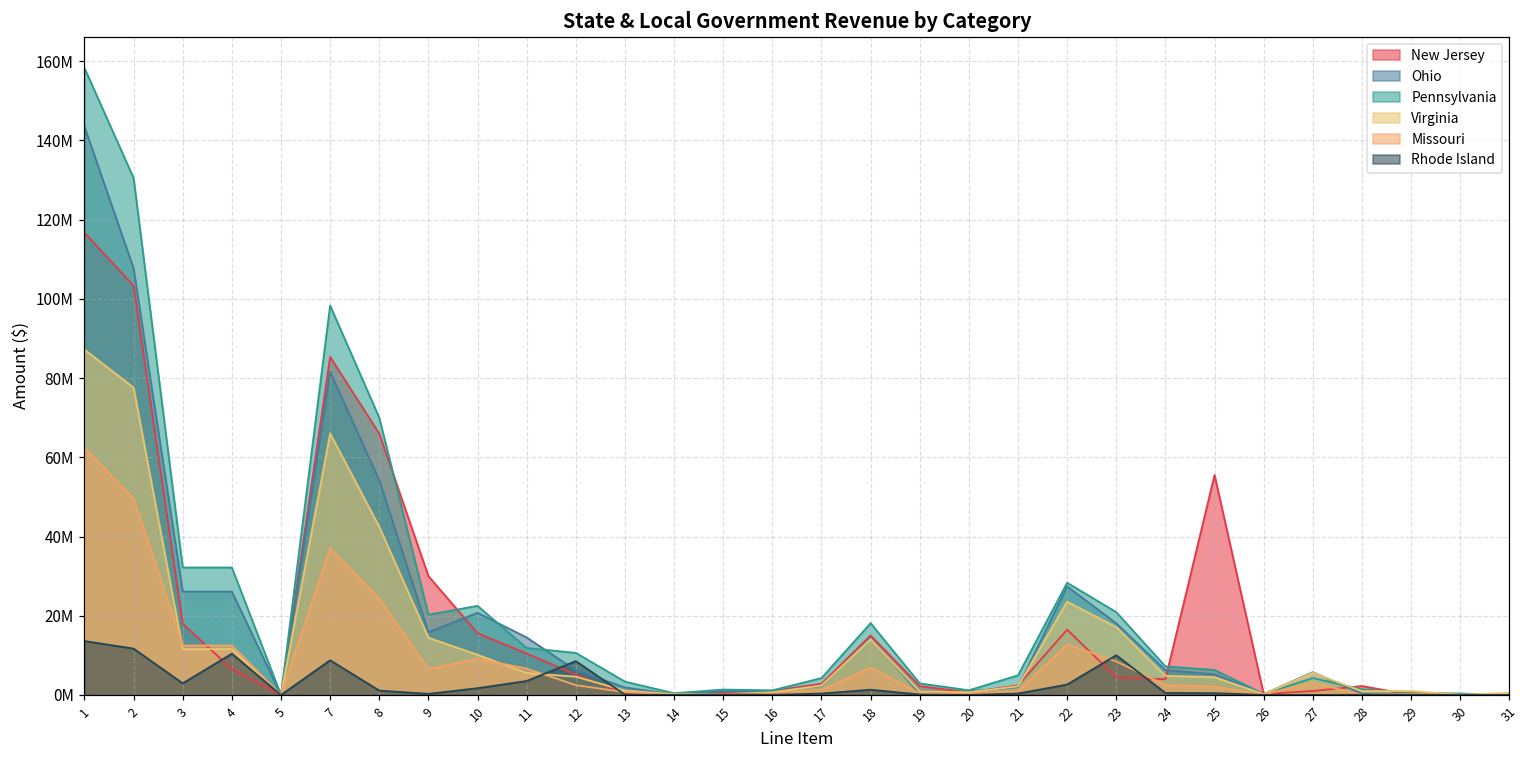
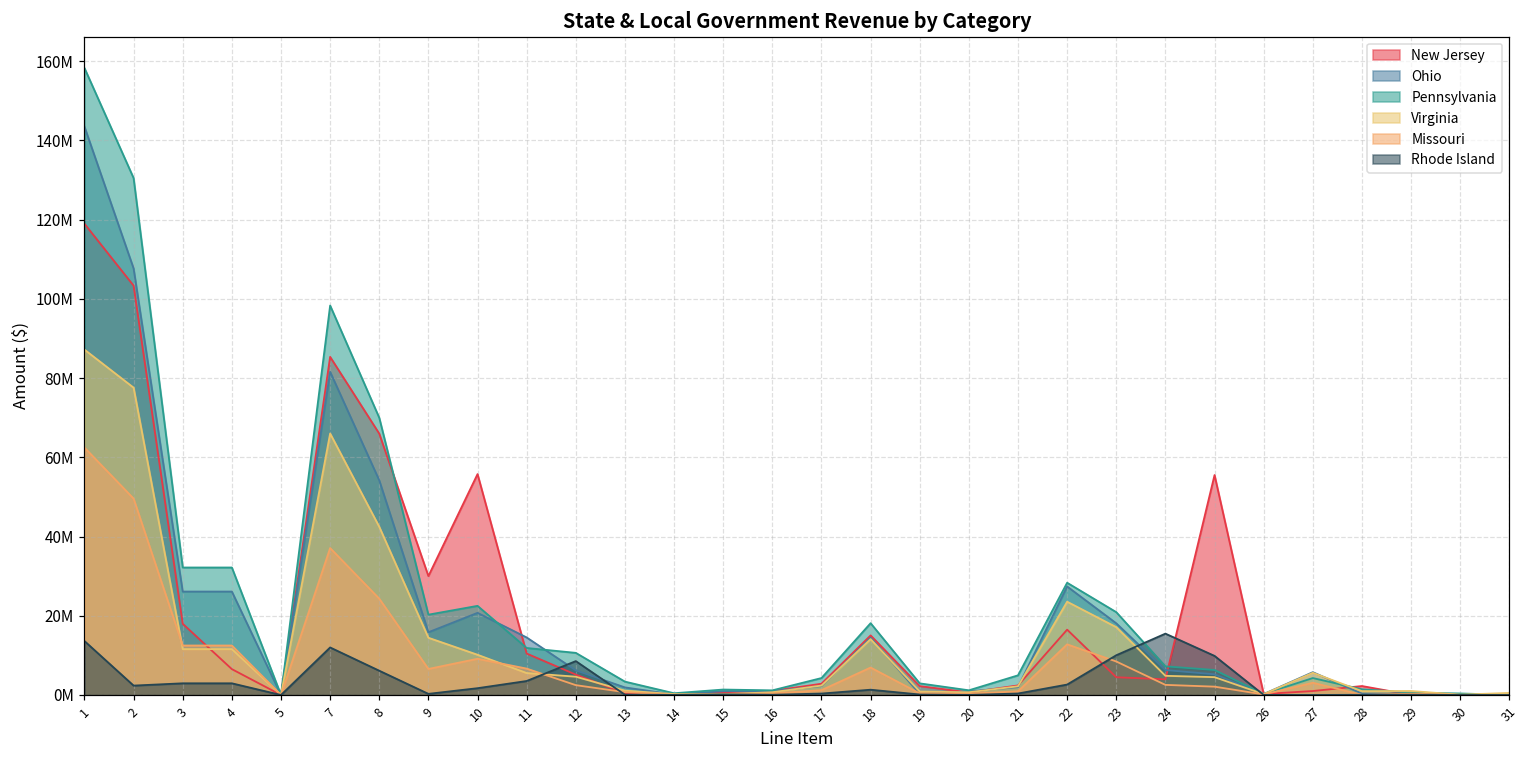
  {
    "New Jersey": {
-     "1": 117000000,
+     "1": 119000000,
      "2": 103000000,
      "3": 18000000,
      "4": 7000000,
      "7": 85000000,
      "8": 66000000,
      "9": 30000000,
-     "10": 16000000,
+     "10": 56000000,
      "11": 10000000,
      "22": 16000000,
      "23": 4000000,
      "24": 4000000,
      "25": 56000000,
      "27": 1000000,
      "28": 2000000
    },
    "Rhode Island": {
      "1": 14000000,
-     "2": 12000000,
+     "2": 2000000,
      "3": 3000000,
-     "4": 10000000,
-     "7": 9000000,
-     "8": 1000000,
+     "4": 3000000,
+     "7": 12000000,
+     "8": 6000000,
      "9": 0,
      "10": 2000000,
      "11": 4000000,
      "12": 9000000,
      "17": 0,
      "18": 1000000,
      "22": 3000000,
      "23": 10000000,
-     "24": 1000000,
-     "25": 0,
+     "24": 15000000,
+     "25": 10000000,
      "27": 0
    }
  }
